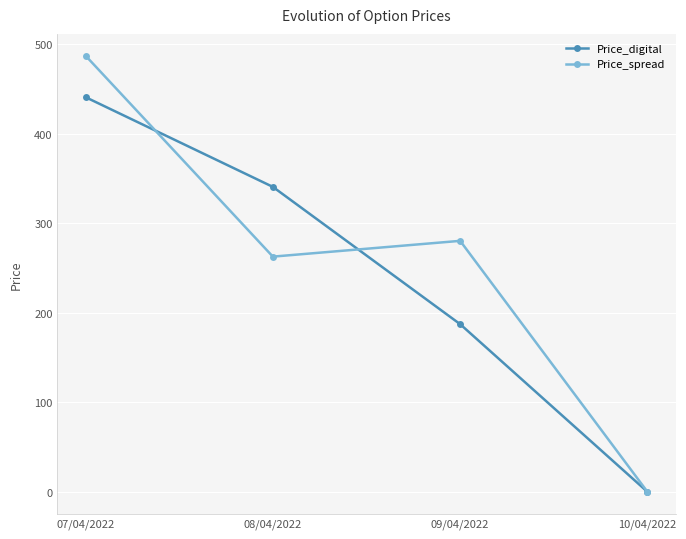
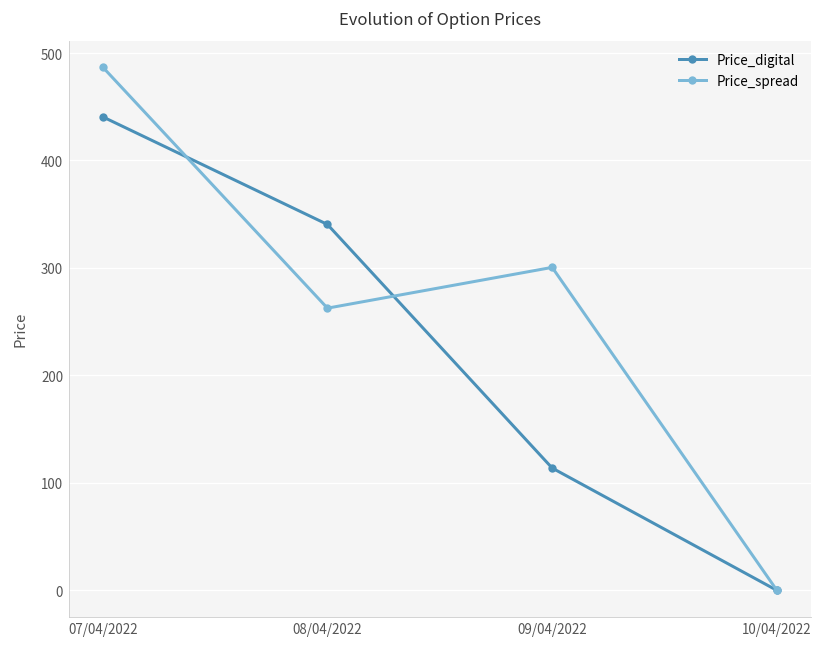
  {
    "Price_digital": {
      "07/04/2022": 440,
      "08/04/2022": 340,
-     "09/04/2022": 190
+     "09/04/2022": 110
    },
    "Price_spread": {
      "07/04/2022": 490,
      "08/04/2022": 260,
-     "09/04/2022": 280
+     "09/04/2022": 300
    }
  }
